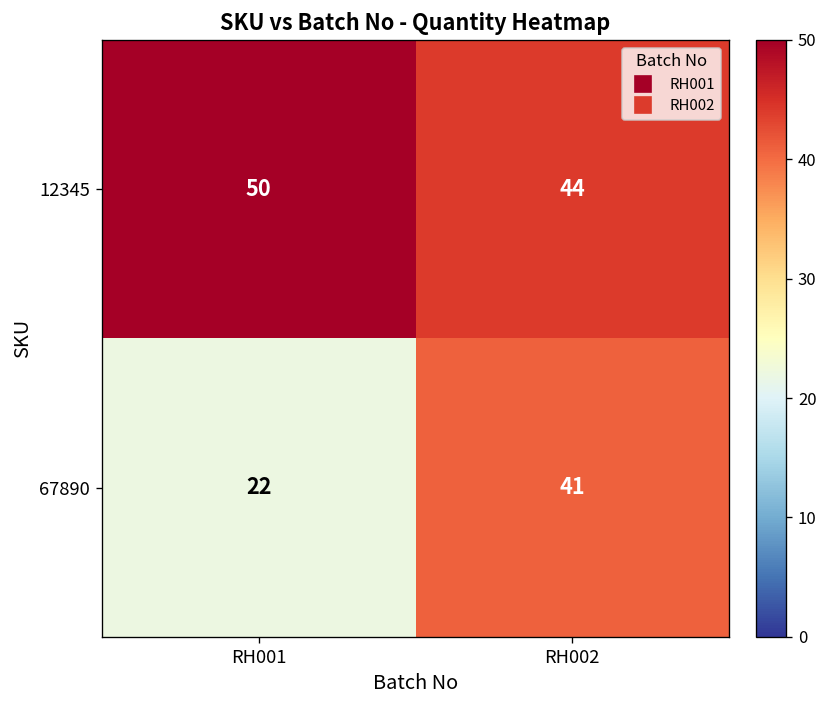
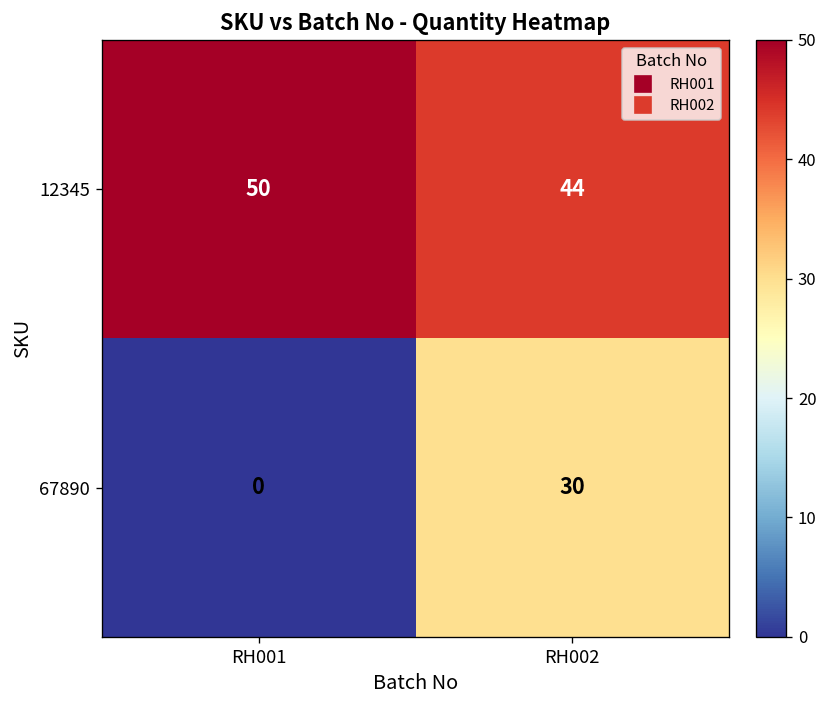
  {
    "12345": {
      "RH001": 50,
      "RH002": 44
    },
    "67890": {
-     "RH001": 22,
-     "RH002": 41
+     "RH001": 0,
+     "RH002": 30
    }
  }
